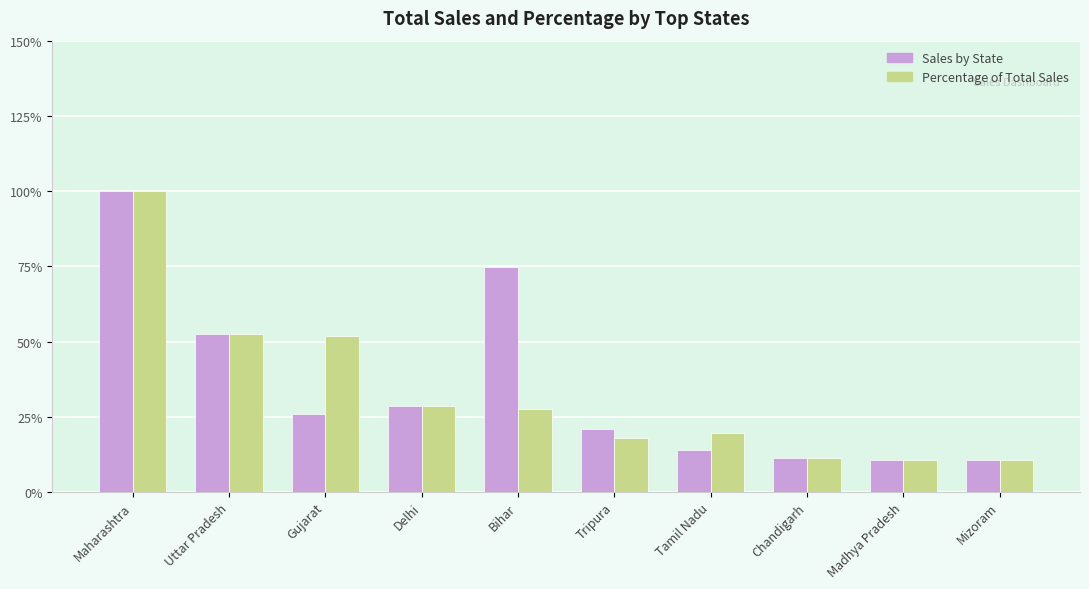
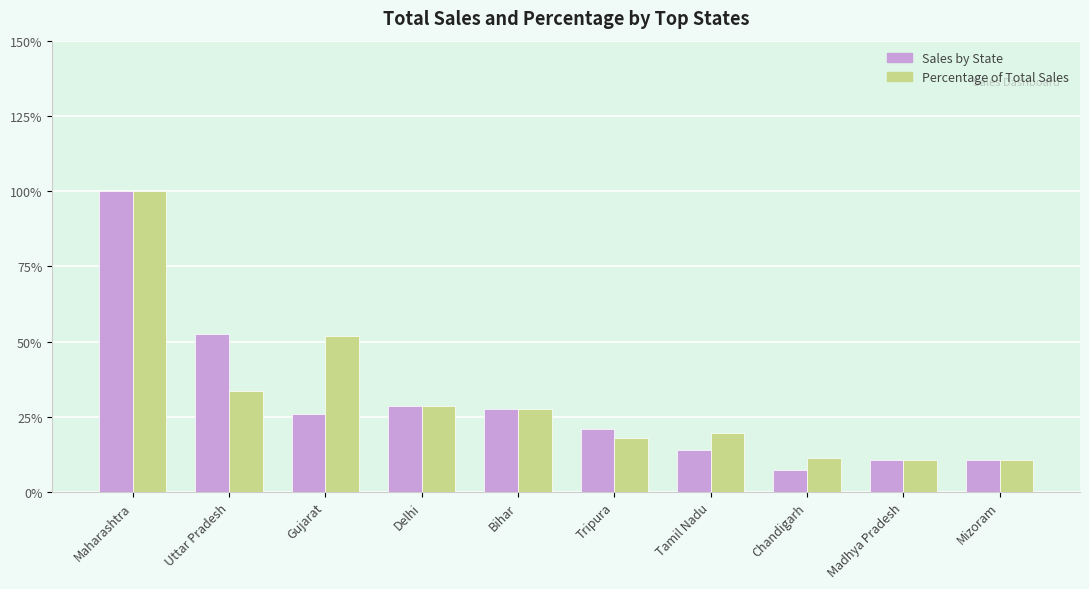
  {
    "Sales by State": {
      "Maharashtra": "100%",
      "Uttar Pradesh": "53%",
      "Gujarat": "26%",
      "Delhi": "29%",
-     "Bihar": "75%",
+     "Bihar": "28%",
      "Tripura": "21%",
      "Tamil Nadu": "14%",
-     "Chandigarh": "11%",
+     "Chandigarh": "7%",
      "Madhya Pradesh": "11%",
      "Mizoram": "11%"
    },
    "Percentage of Total Sales": {
      "Maharashtra": "100%",
-     "Uttar Pradesh": "53%",
+     "Uttar Pradesh": "34%",
      "Gujarat": "52%",
      "Delhi": "29%",
      "Bihar": "28%",
      "Tripura": "18%",
      "Tamil Nadu": "19%",
      "Chandigarh": "11%",
      "Madhya Pradesh": "11%",
      "Mizoram": "11%"
    }
  }
